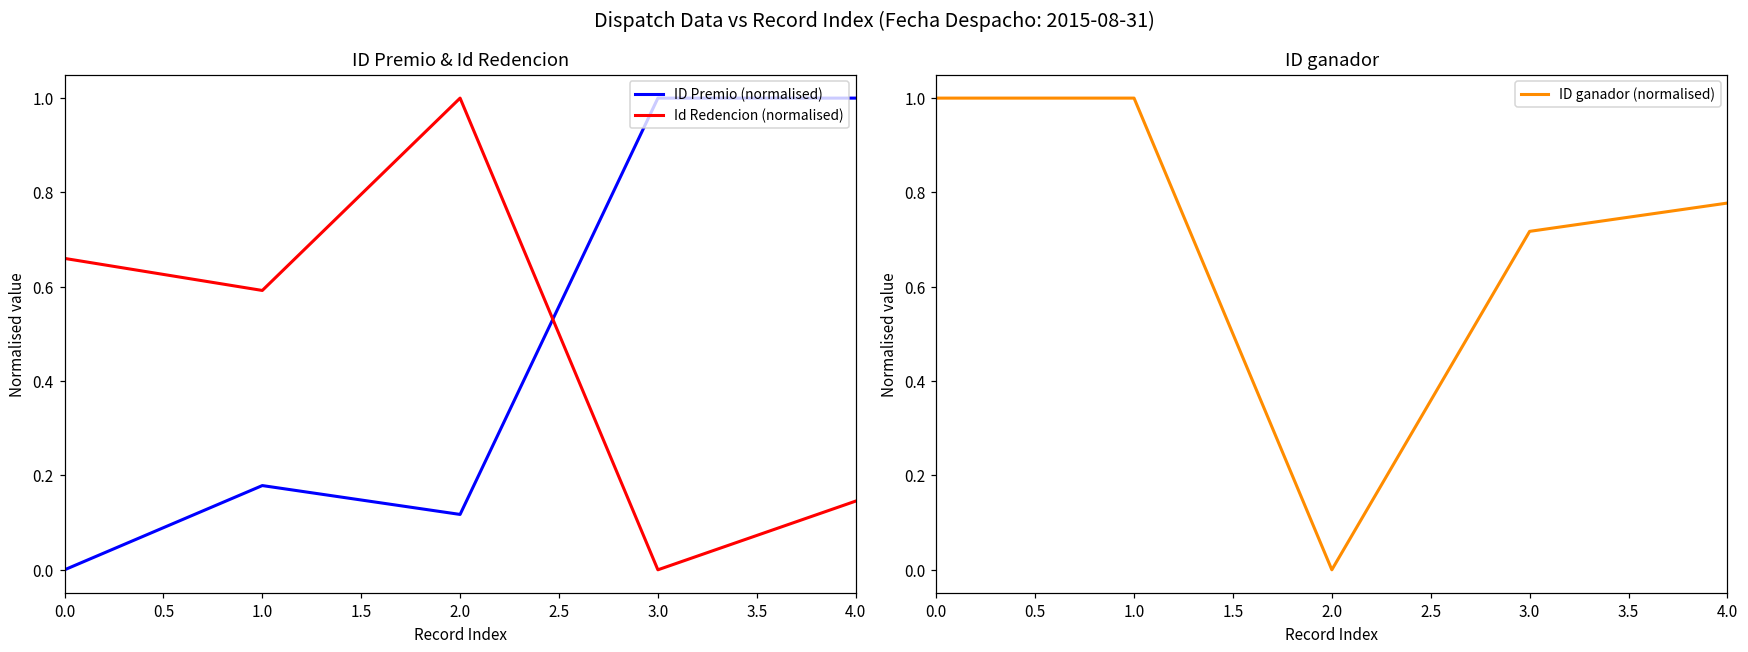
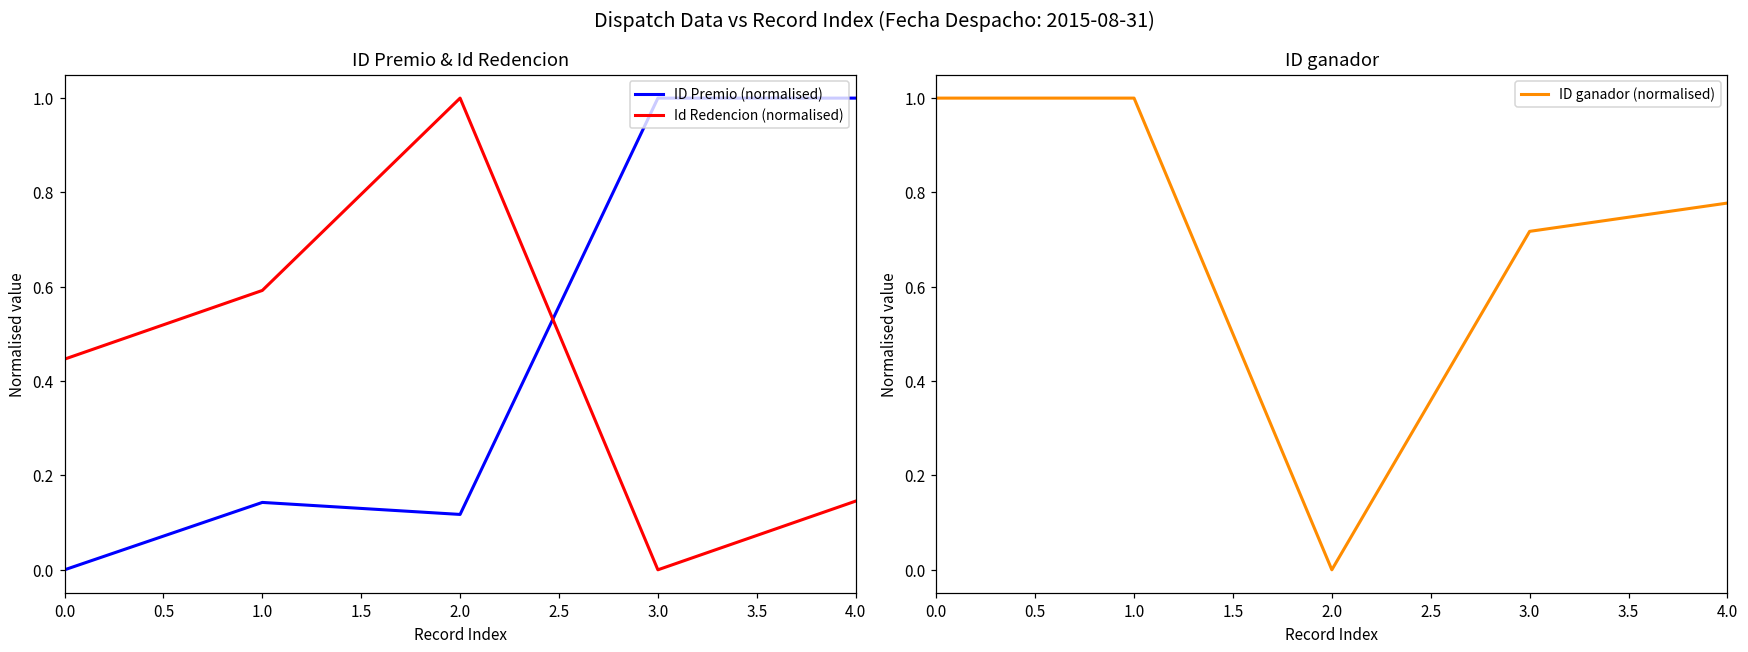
  {
    "ID Premio & Id Redencion": {
      "ID Premio (normalised)": {
        "0.0": 0.00,
-       "1.0": 0.18,
+       "1.0": 0.14,
        "2.0": 0.12,
        "4.0": 1.00
      },
      "Id Redencion (normalised)": {
-       "0.0": 0.66,
+       "0.0": 0.45,
        "1.0": 0.59,
        "2.0": 1.00,
        "3.0": 0.00,
        "4.0": 0.15
      }
    },
    "ID ganador": {
      "0.0": 1.00,
      "1.0": 1.00,
      "2.0": 0.00,
      "3.0": 0.72,
      "4.0": 0.78
    }
  }
